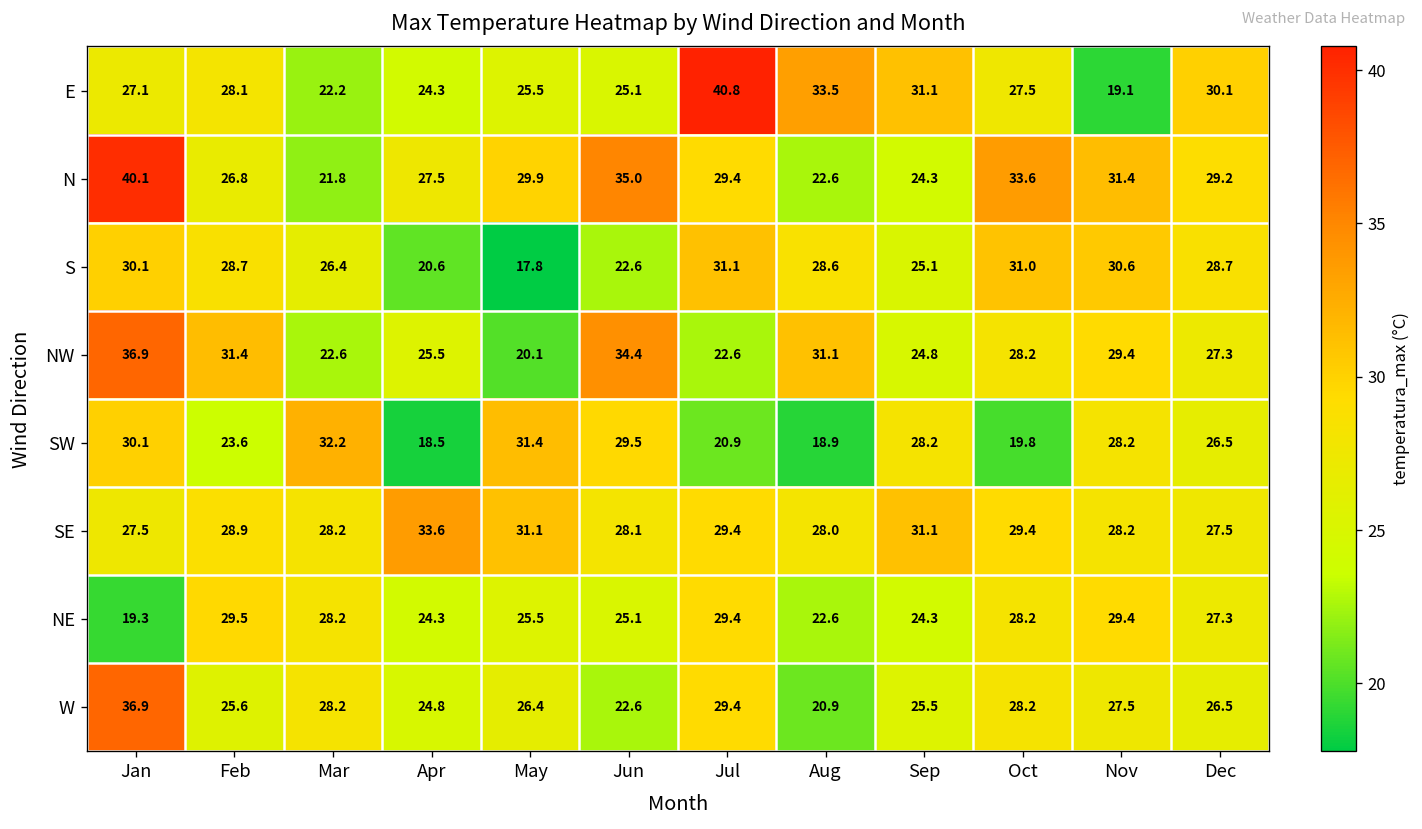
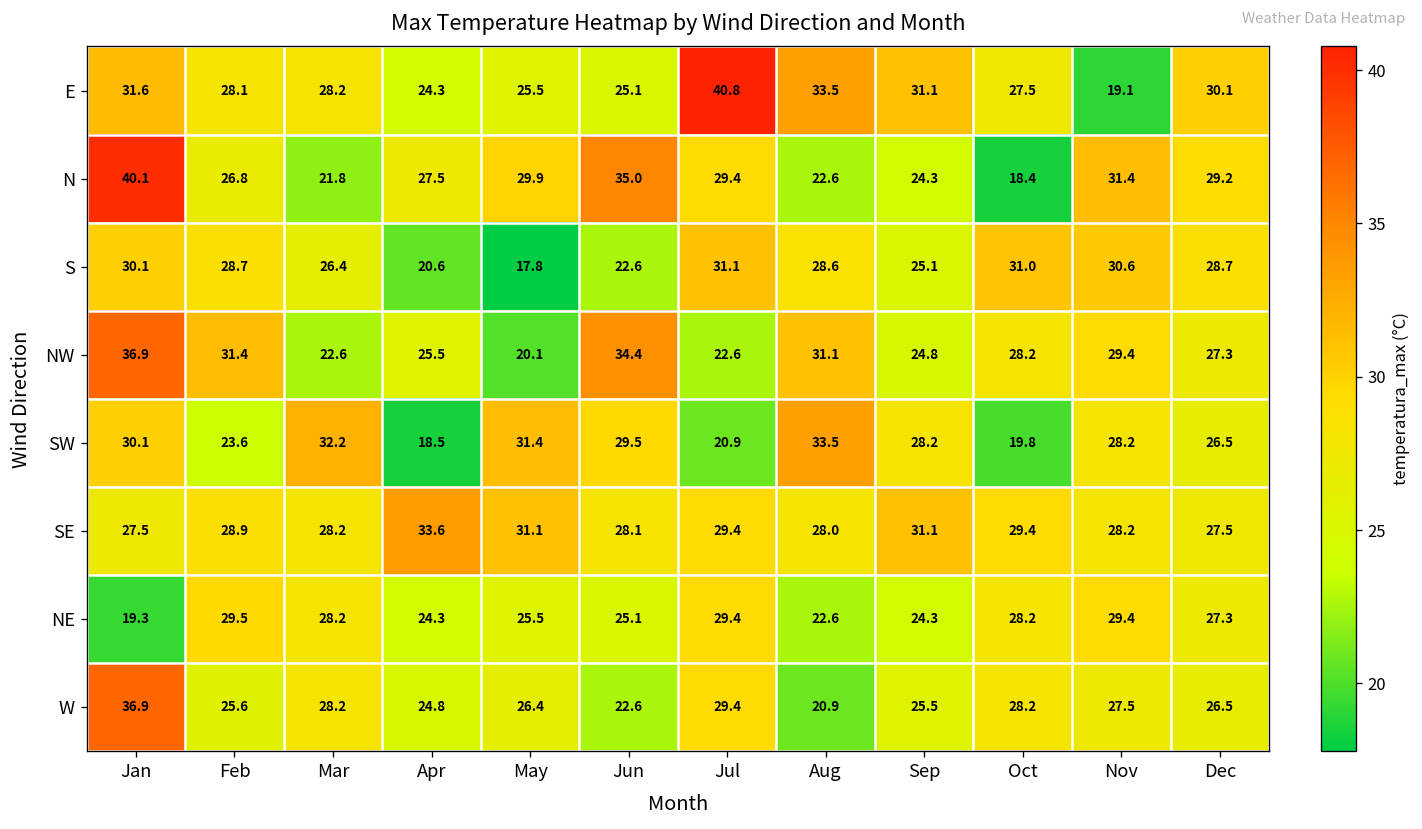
  {
    "E": {
-     "Jan": 27.1,
+     "Jan": 31.6,
      "Feb": 28.1,
-     "Mar": 22.2,
+     "Mar": 28.2,
      "Apr": 24.3,
      "May": 25.5,
      "Jun": 25.1,
      "Jul": 40.8,
      "Aug": 33.5,
      "Sep": 31.1,
      "Oct": 27.5,
      "Nov": 19.1,
      "Dec": 30.1
    },
    "N": {
      "Jan": 40.1,
      "Feb": 26.8,
      "Mar": 21.8,
      "Apr": 27.5,
      "May": 29.9,
      "Jun": 35.0,
      "Jul": 29.4,
      "Aug": 22.6,
      "Sep": 24.3,
-     "Oct": 33.6,
+     "Oct": 18.4,
      "Nov": 31.4,
      "Dec": 29.2
    },
    "S": {
      "Jan": 30.1,
      "Feb": 28.7,
      "Mar": 26.4,
      "Apr": 20.6,
      "May": 17.8,
      "Jun": 22.6,
      "Jul": 31.1,
      "Aug": 28.6,
      "Sep": 25.1,
      "Oct": 31.0,
      "Nov": 30.6,
      "Dec": 28.7
    },
    "NW": {
      "Jan": 36.9,
      "Feb": 31.4,
      "Mar": 22.6,
      "Apr": 25.5,
      "May": 20.1,
      "Jun": 34.4,
      "Jul": 22.6,
      "Aug": 31.1,
      "Sep": 24.8,
      "Oct": 28.2,
      "Nov": 29.4,
      "Dec": 27.3
    },
    "SW": {
      "Jan": 30.1,
      "Feb": 23.6,
      "Mar": 32.2,
      "Apr": 18.5,
      "May": 31.4,
      "Jun": 29.5,
      "Jul": 20.9,
-     "Aug": 18.9,
+     "Aug": 33.5,
      "Sep": 28.2,
      "Oct": 19.8,
      "Nov": 28.2,
      "Dec": 26.5
    },
    "SE": {
      "Jan": 27.5,
      "Feb": 28.9,
      "Mar": 28.2,
      "Apr": 33.6,
      "May": 31.1,
      "Jun": 28.1,
      "Jul": 29.4,
      "Aug": 28.0,
      "Sep": 31.1,
      "Oct": 29.4,
      "Nov": 28.2,
      "Dec": 27.5
    },
    "NE": {
      "Jan": 19.3,
      "Feb": 29.5,
      "Mar": 28.2,
      "Apr": 24.3,
      "May": 25.5,
      "Jun": 25.1,
      "Jul": 29.4,
      "Aug": 22.6,
      "Sep": 24.3,
      "Oct": 28.2,
      "Nov": 29.4,
      "Dec": 27.3
    },
    "W": {
      "Jan": 36.9,
      "Feb": 25.6,
      "Mar": 28.2,
      "Apr": 24.8,
      "May": 26.4,
      "Jun": 22.6,
      "Jul": 29.4,
      "Aug": 20.9,
      "Sep": 25.5,
      "Oct": 28.2,
      "Nov": 27.5,
      "Dec": 26.5
    }
  }
